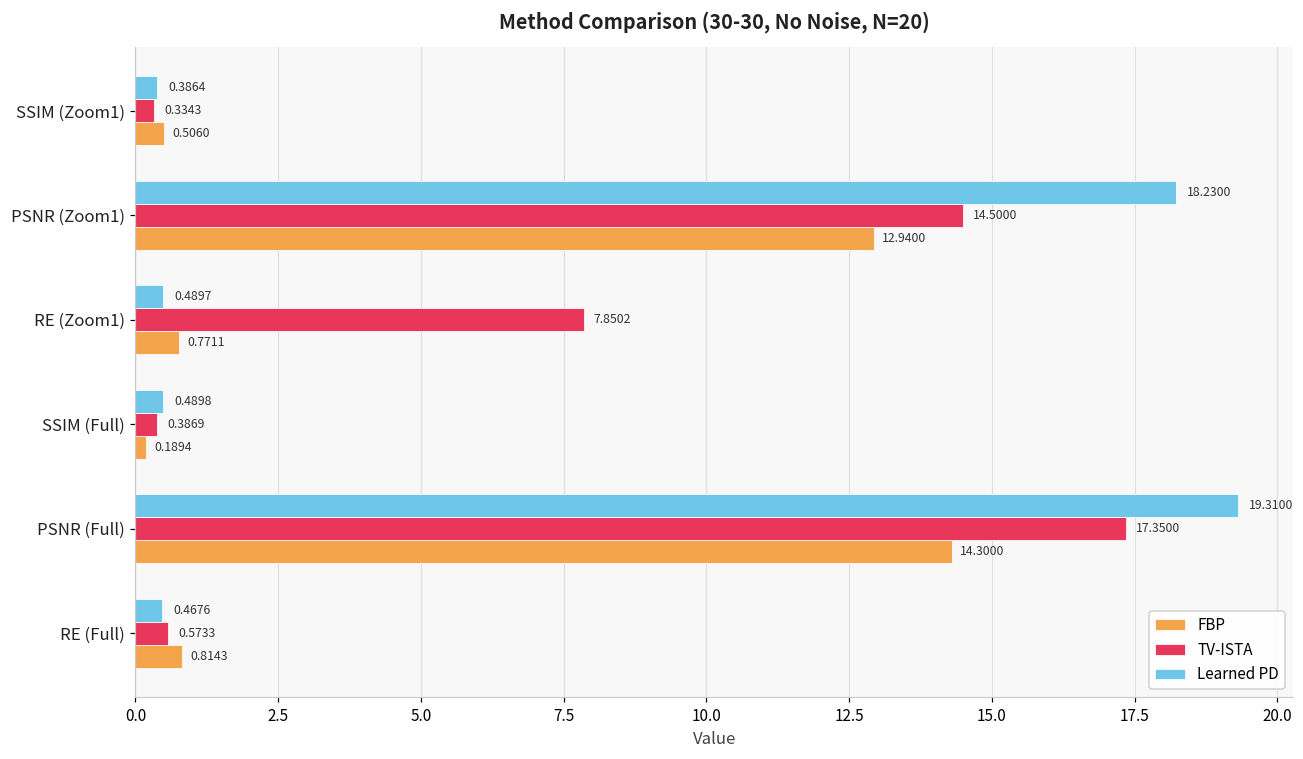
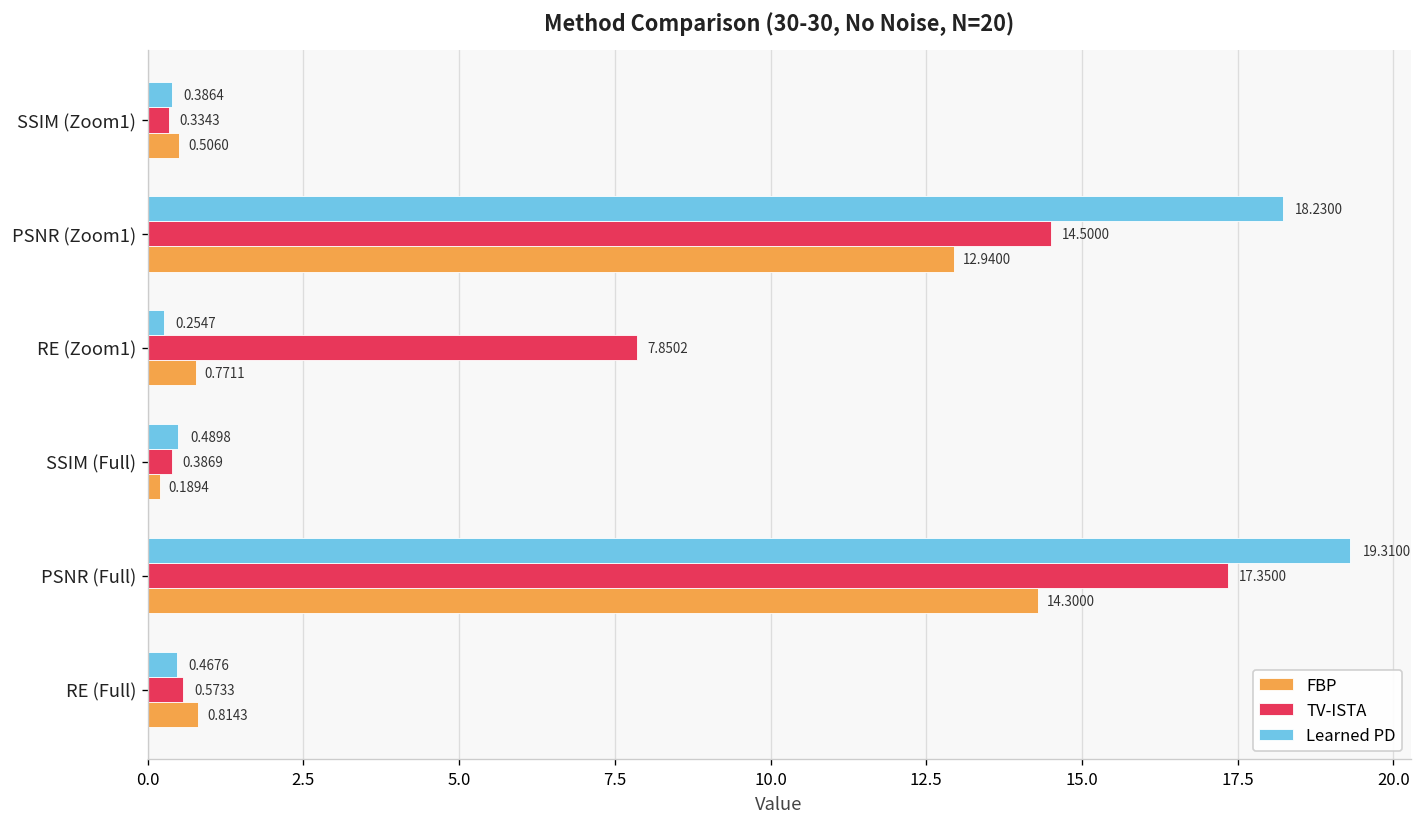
  {
    "FBP": {
      "SSIM (Zoom1)": 0.5060,
      "PSNR (Zoom1)": 12.9400,
      "RE (Zoom1)": 0.7711,
      "SSIM (Full)": 0.1894,
      "PSNR (Full)": 14.3000,
      "RE (Full)": 0.8143
    },
    "TV-ISTA": {
      "SSIM (Zoom1)": 0.3343,
      "PSNR (Zoom1)": 14.5000,
      "RE (Zoom1)": 7.8502,
      "SSIM (Full)": 0.3869,
      "PSNR (Full)": 17.3500,
      "RE (Full)": 0.5733
    },
    "Learned PD": {
      "SSIM (Zoom1)": 0.3864,
      "PSNR (Zoom1)": 18.2300,
-     "RE (Zoom1)": 0.4897,
+     "RE (Zoom1)": 0.2547,
      "SSIM (Full)": 0.4898,
      "PSNR (Full)": 19.3100,
      "RE (Full)": 0.4676
    }
  }
